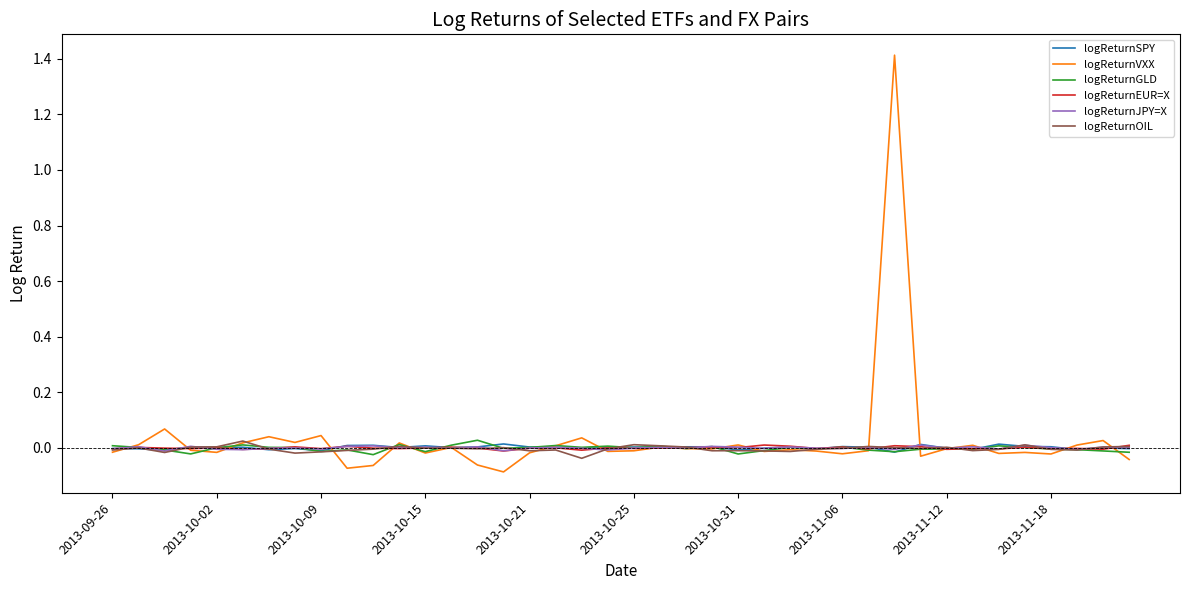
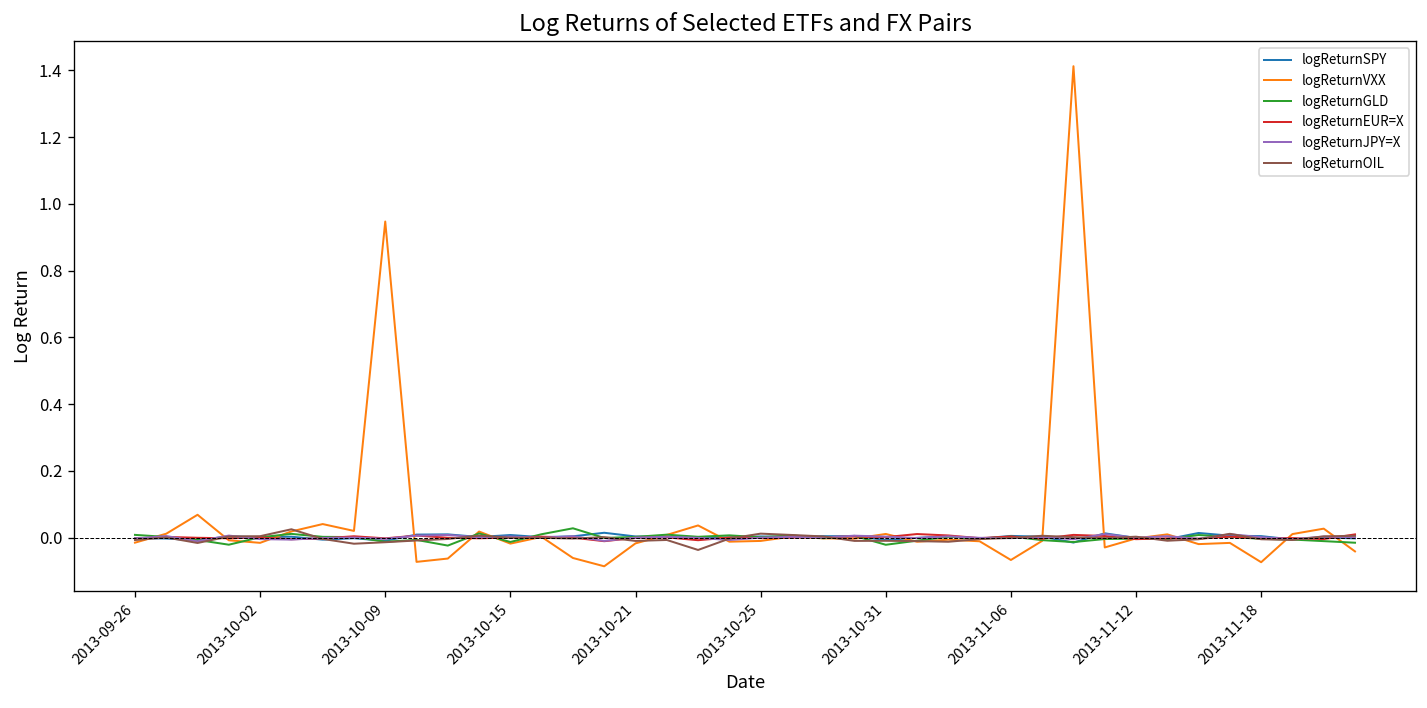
  {
    "logReturnVXX": {
      "2013-10-02": -0.02,
-     "2013-10-09": 0.04,
-     "2013-11-06": -0.02,
-     "2013-11-18": -0.02
+     "2013-10-09": 0.95,
+     "2013-11-06": -0.07,
+     "2013-11-18": -0.07
    },
    "logReturnGLD": {
      "2013-09-26": 0.01,
      "2013-10-31": -0.02
    }
  }
